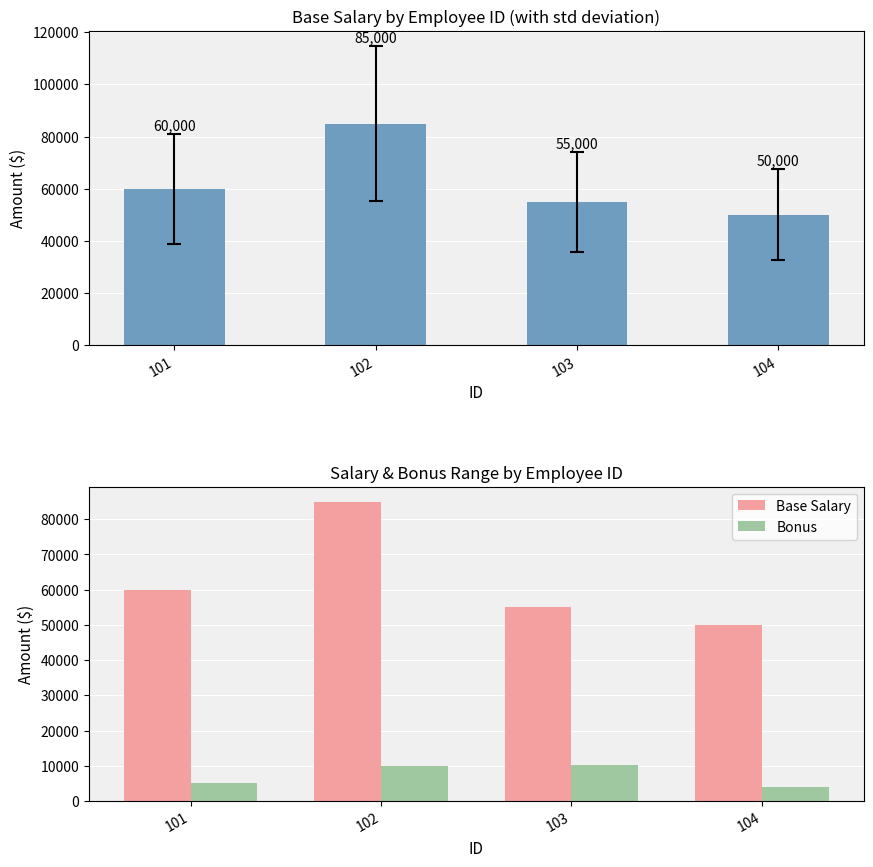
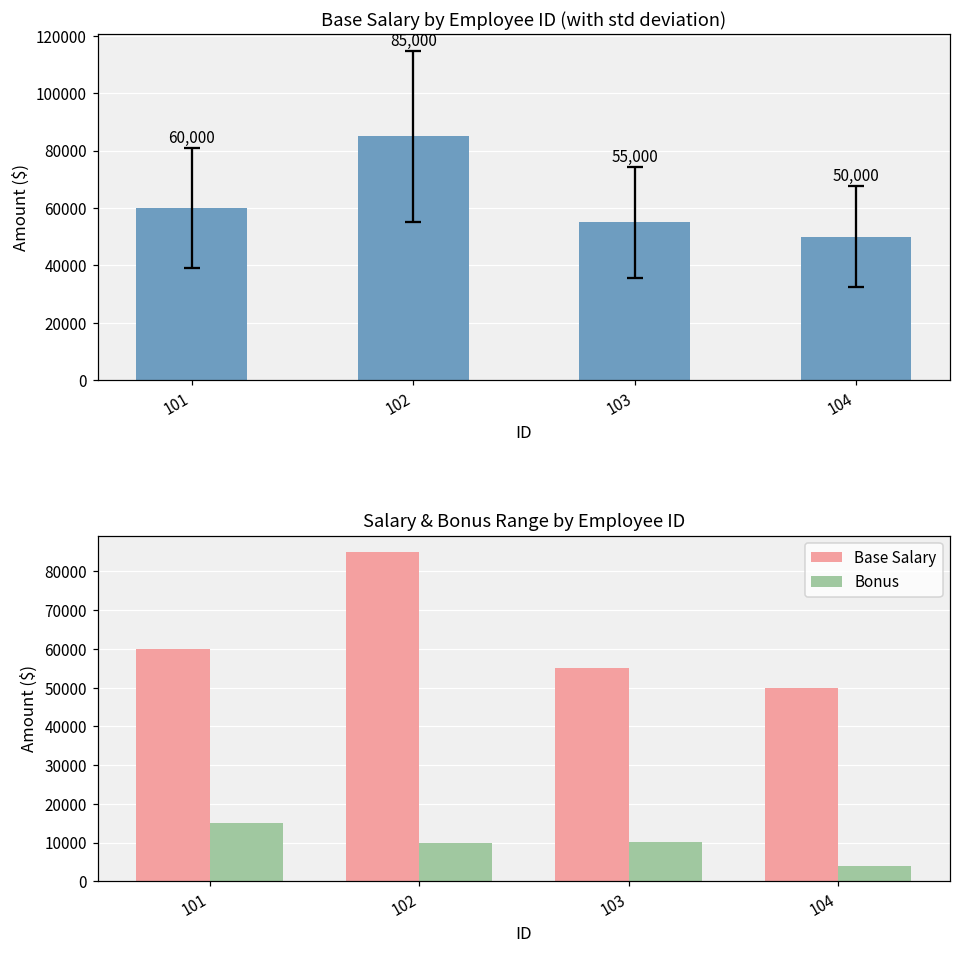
  {
    "Salary & Bonus Range by Employee ID": {
      "Base Salary": {
        "101": 60000,
        "102": 85000,
        "103": 55000,
        "104": 50000
      },
      "Bonus": {
-       "101": 5000,
+       "101": 15000,
        "102": 10000,
        "103": 10000,
        "104": 4000
      }
    }
  }
